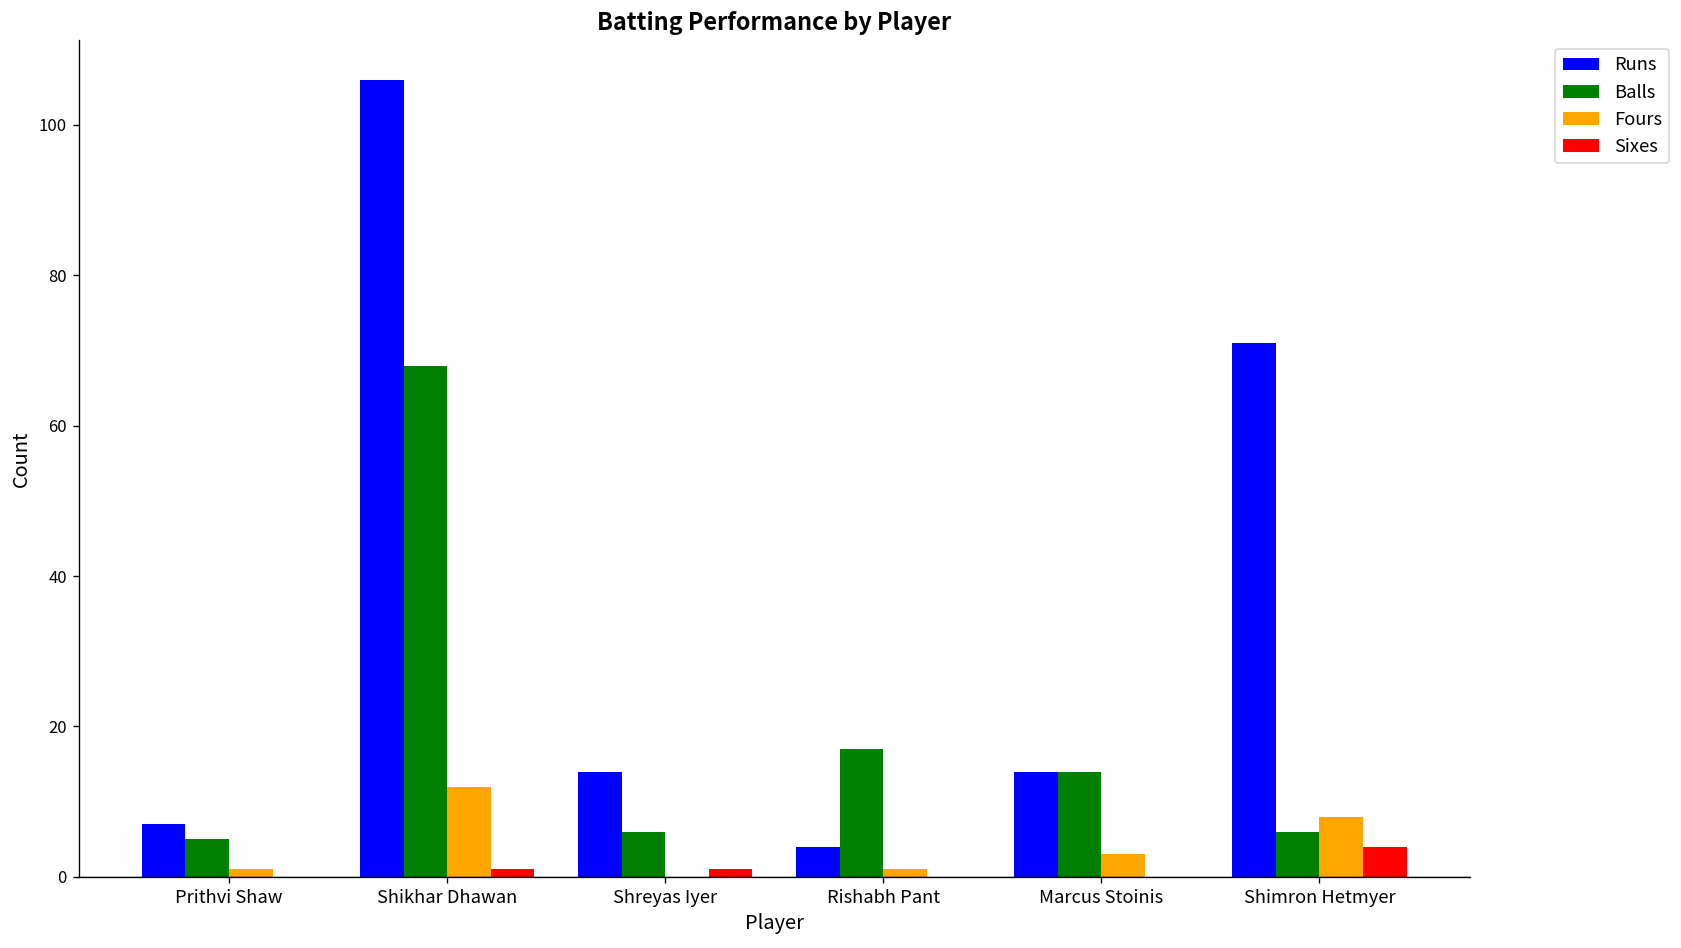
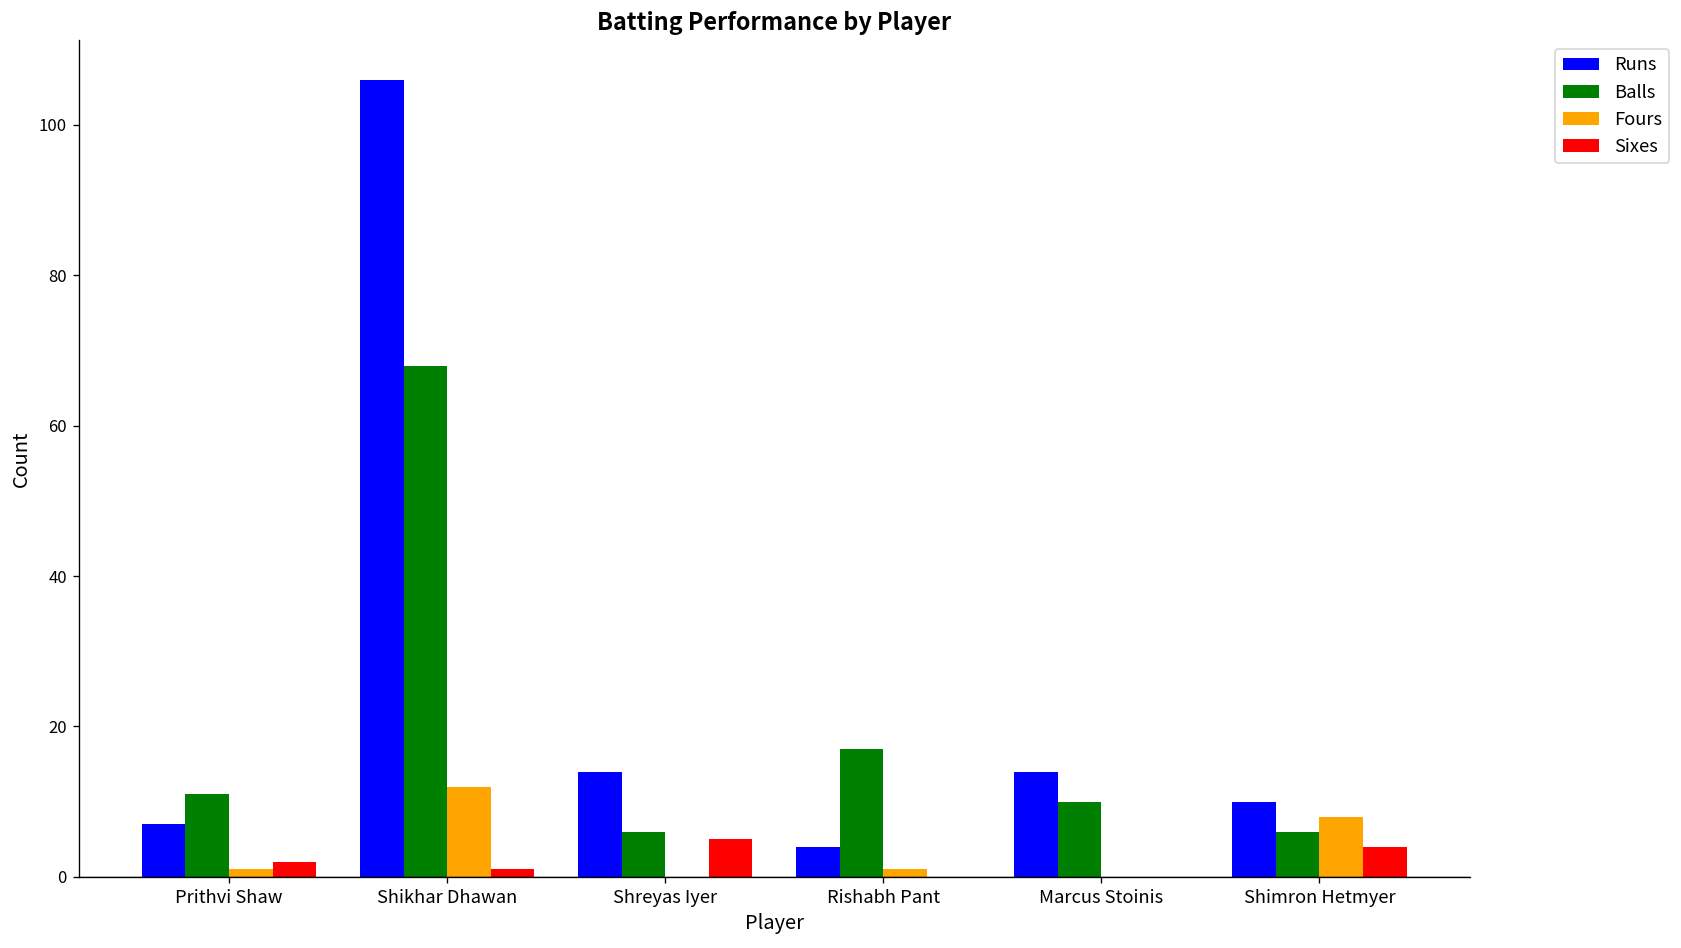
  {
    "Runs": {
      "Prithvi Shaw": 7,
      "Shikhar Dhawan": 106,
      "Shreyas Iyer": 14,
      "Rishabh Pant": 4,
      "Marcus Stoinis": 14,
-     "Shimron Hetmyer": 71
+     "Shimron Hetmyer": 10
    },
    "Balls": {
-     "Prithvi Shaw": 5,
+     "Prithvi Shaw": 11,
      "Shikhar Dhawan": 68,
      "Shreyas Iyer": 6,
      "Rishabh Pant": 17,
-     "Marcus Stoinis": 14,
+     "Marcus Stoinis": 10,
      "Shimron Hetmyer": 6
    },
    "Fours": {
      "Prithvi Shaw": 1,
      "Shikhar Dhawan": 12,
      "Shreyas Iyer": 0,
      "Rishabh Pant": 1,
-     "Marcus Stoinis": 3,
+     "Marcus Stoinis": 0,
      "Shimron Hetmyer": 8
    },
    "Sixes": {
-     "Prithvi Shaw": 0,
+     "Prithvi Shaw": 2,
      "Shikhar Dhawan": 1,
-     "Shreyas Iyer": 1,
+     "Shreyas Iyer": 5,
      "Rishabh Pant": 0,
      "Marcus Stoinis": 0,
      "Shimron Hetmyer": 4
    }
  }
